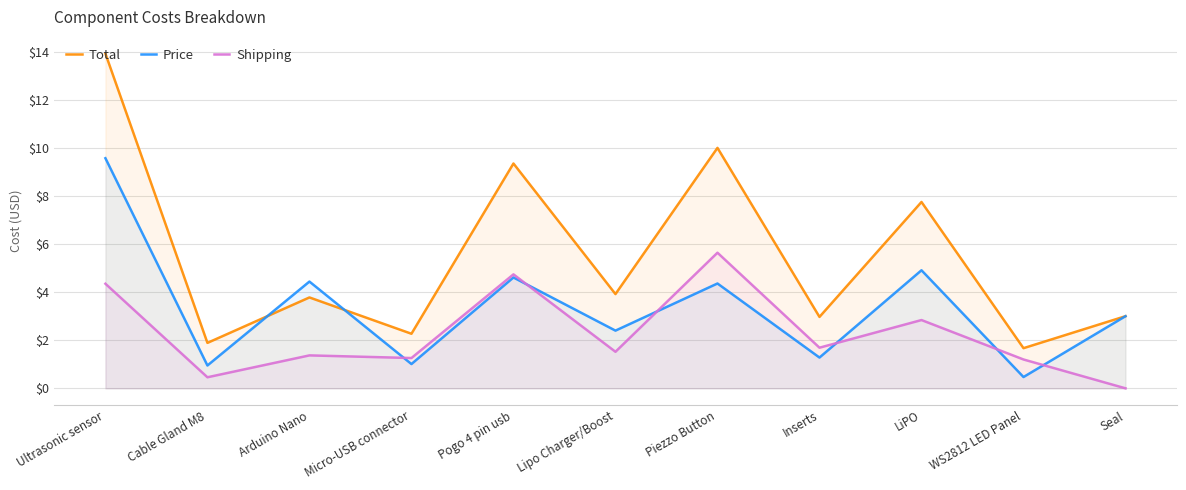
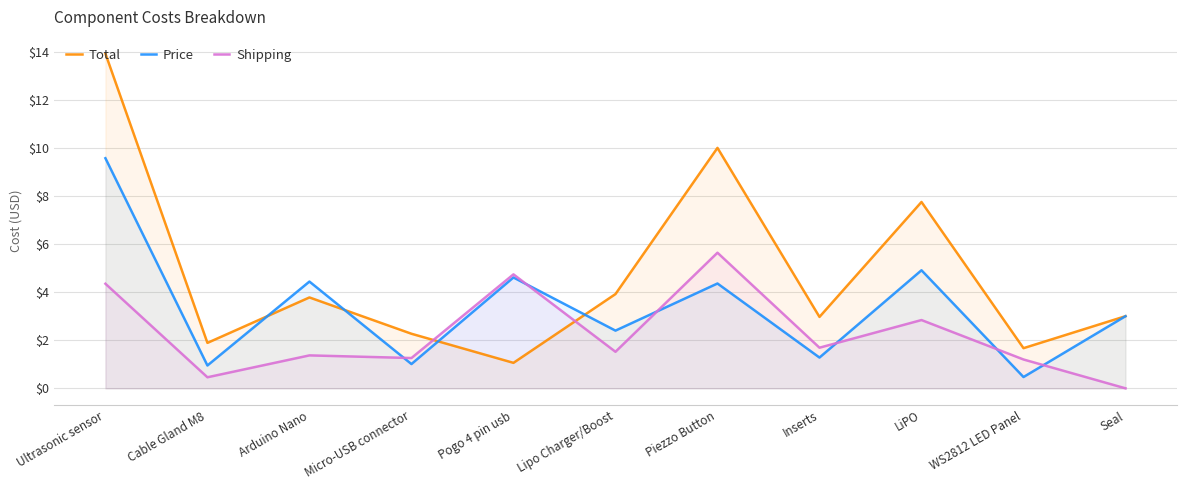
  {
    "Total": {
      "Ultrasonic sensor": "$13.9",
      "Cable Gland M8": "$1.9",
      "Arduino Nano": "$3.8",
      "Micro-USB connector": "$2.3",
-     "Pogo 4 pin usb": "$9.4",
+     "Pogo 4 pin usb": "$1.1",
      "Lipo Charger/Boost": "$3.9",
      "Piezzo Button": "$10.0",
      "Inserts": "$3.0",
      "LiPO": "$7.8",
      "WS2812 LED Panel": "$1.7"
    },
    "Price": {
      "Ultrasonic sensor": "$9.6",
      "Cable Gland M8": "$1.0",
      "Arduino Nano": "$4.4",
      "Micro-USB connector": "$1.0",
      "Pogo 4 pin usb": "$4.6",
      "Lipo Charger/Boost": "$2.4",
      "Piezzo Button": "$4.4",
      "Inserts": "$1.3",
      "LiPO": "$4.9",
      "WS2812 LED Panel": "$0.5"
    },
    "Shipping": {
      "Ultrasonic sensor": "$4.4",
      "Cable Gland M8": "$0.5",
      "Arduino Nano": "$1.4",
      "Micro-USB connector": "$1.3",
      "Pogo 4 pin usb": "$4.7",
      "Lipo Charger/Boost": "$1.5",
      "Piezzo Button": "$5.6",
      "Inserts": "$1.7",
      "LiPO": "$2.8",
      "WS2812 LED Panel": "$1.2",
      "Seal": "$0.0"
    }
  }
